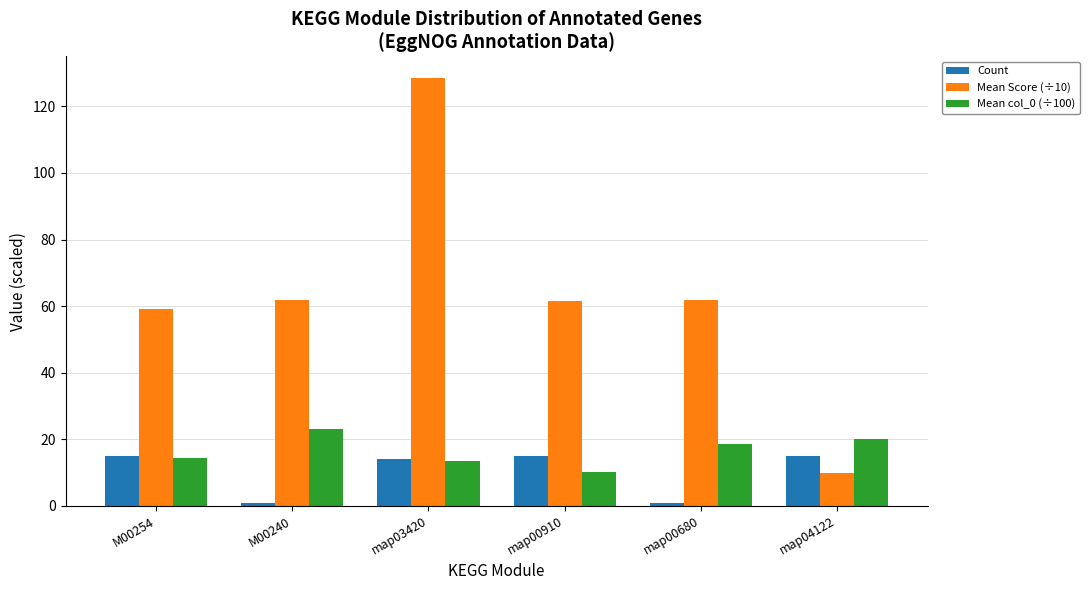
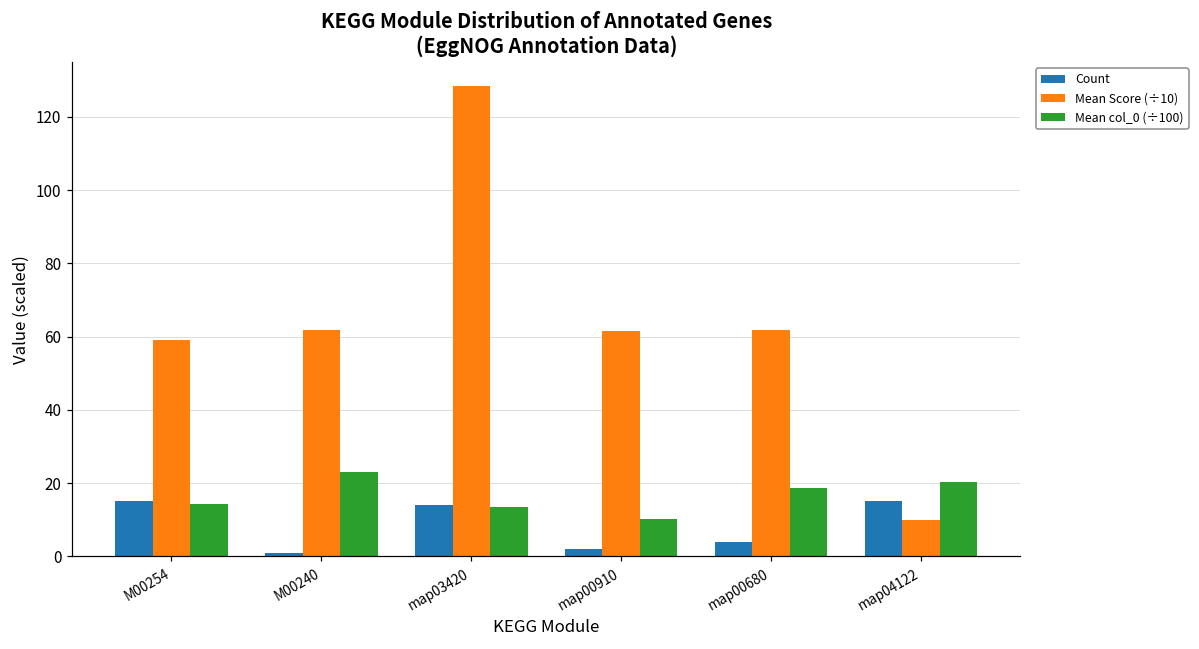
  {
    "Count": {
      "M00254": 15,
      "M00240": 1,
      "map03420": 14,
-     "map00910": 15,
-     "map00680": 1,
+     "map00910": 2,
+     "map00680": 4,
      "map04122": 15
    },
    "Mean Score (÷10)": {
      "M00254": 59,
      "M00240": 62,
      "map03420": 129,
      "map00910": 62,
      "map00680": 62,
      "map04122": 10
    },
    "Mean col_0 (÷100)": {
      "M00254": 14,
      "M00240": 23,
      "map03420": 14,
      "map00910": 10,
      "map00680": 19,
      "map04122": 20
    }
  }
